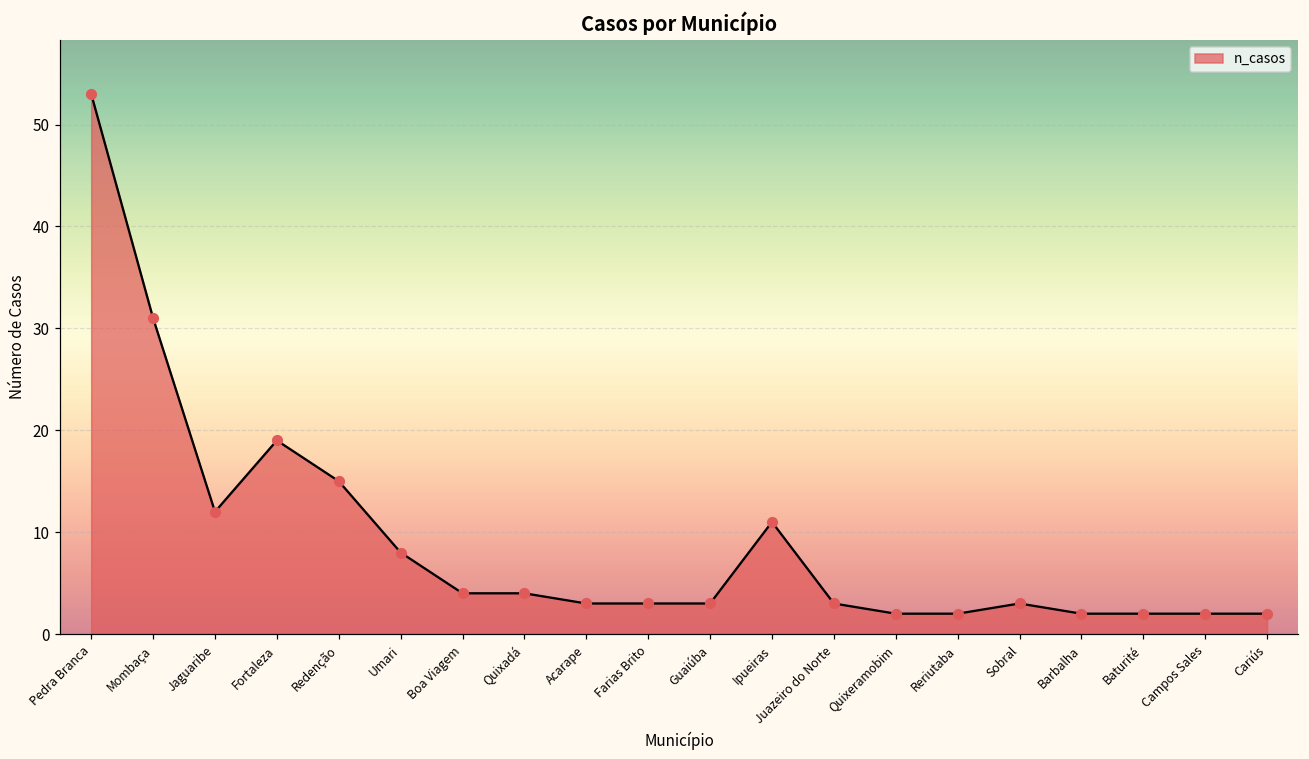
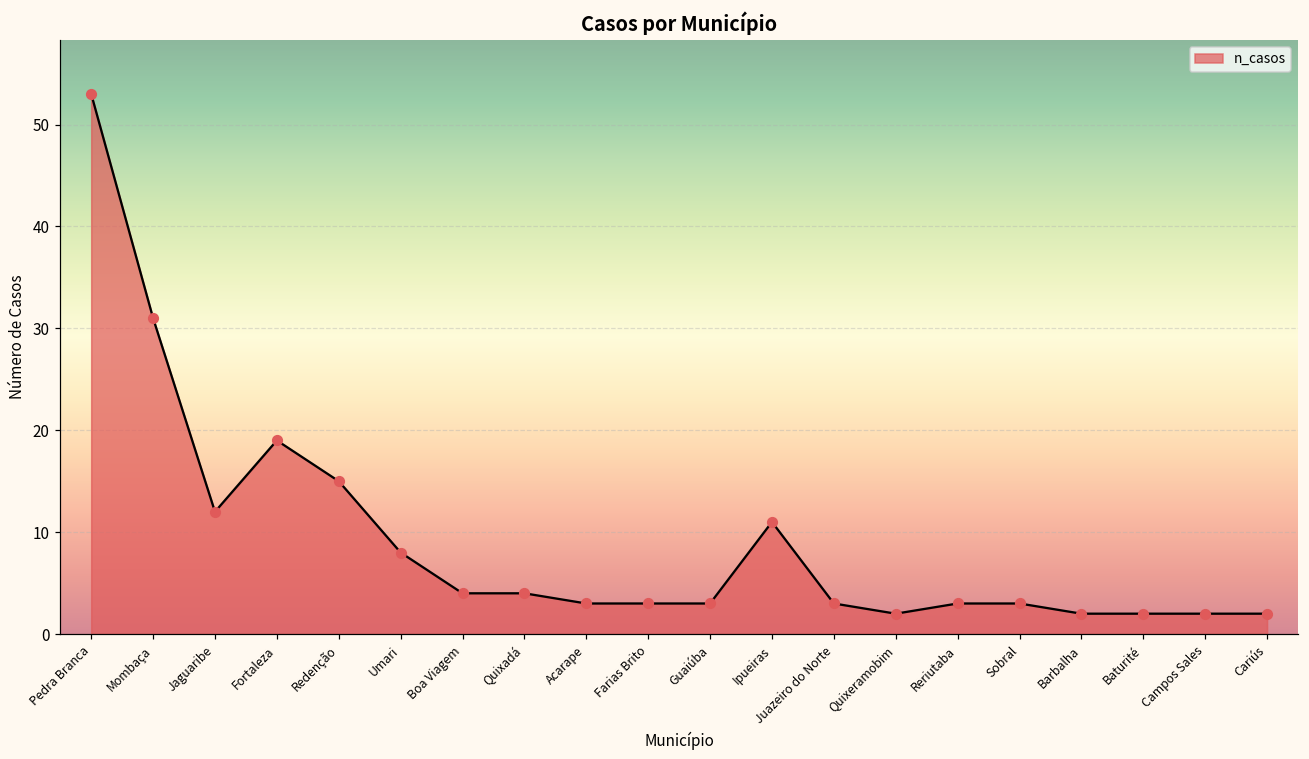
  {
    "Pedra Branca": 53,
    "Mombaça": 31,
    "Jaguaribe": 12,
    "Fortaleza": 19,
    "Redenção": 15,
    "Umari": 8,
    "Boa Viagem": 4,
    "Quixadá": 4,
    "Acarape": 3,
    "Farias Brito": 3,
    "Guaiúba": 3,
    "Ipueiras": 11,
    "Juazeiro do Norte": 3,
    "Quixeramobim": 2,
-   "Reriutaba": 2,
+   "Reriutaba": 3,
    "Sobral": 3,
    "Barbalha": 2,
    "Baturité": 2,
    "Campos Sales": 2,
    "Cariús": 2
  }
